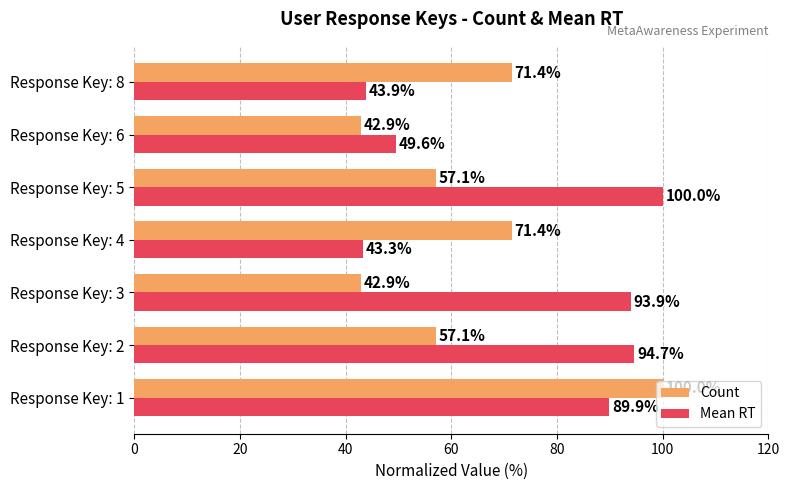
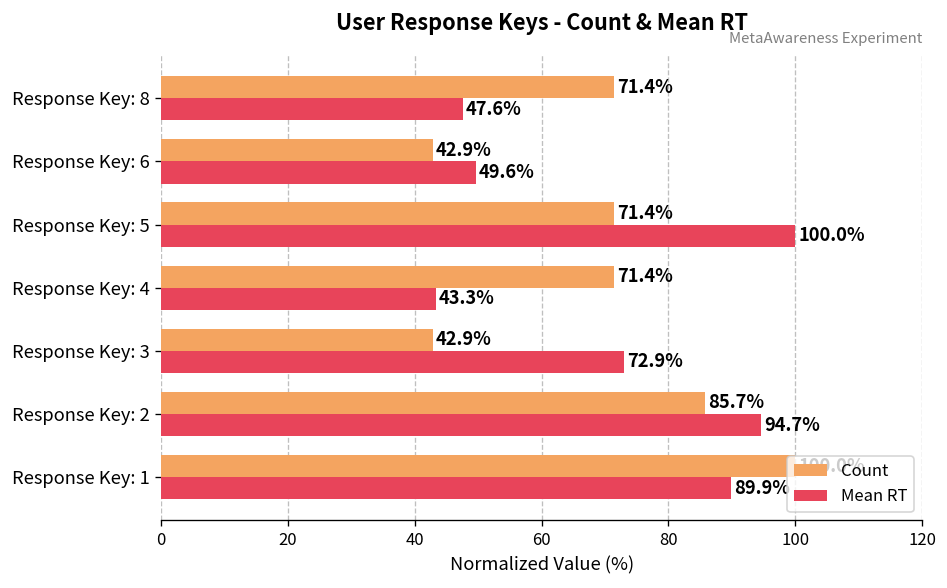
  {
    "Count": {
      "Response Key: 8": "71.4%",
      "Response Key: 6": "42.9%",
-     "Response Key: 5": "57.1%",
+     "Response Key: 5": "71.4%",
      "Response Key: 4": "71.4%",
      "Response Key: 3": "42.9%",
-     "Response Key: 2": "57.1%"
+     "Response Key: 2": "85.7%"
    },
    "Mean RT": {
-     "Response Key: 8": "43.9%",
+     "Response Key: 8": "47.6%",
      "Response Key: 6": "49.6%",
      "Response Key: 5": "100.0%",
      "Response Key: 4": "43.3%",
-     "Response Key: 3": "93.9%",
+     "Response Key: 3": "72.9%",
      "Response Key: 2": "94.7%"
    }
  }
